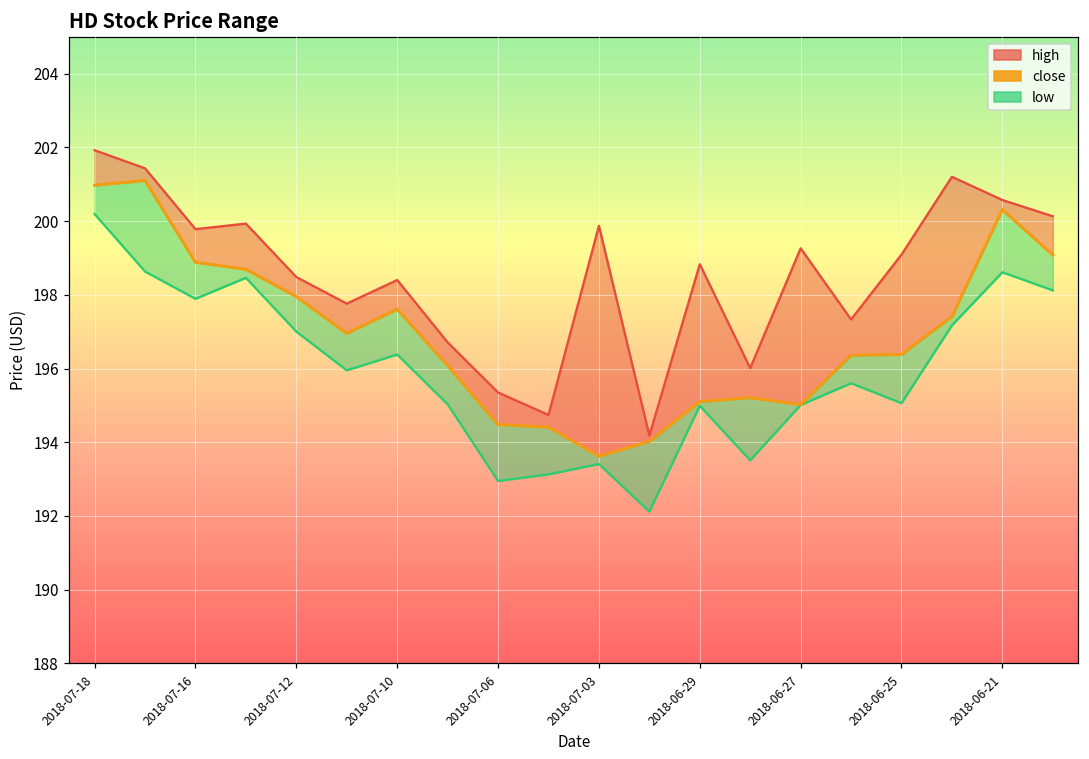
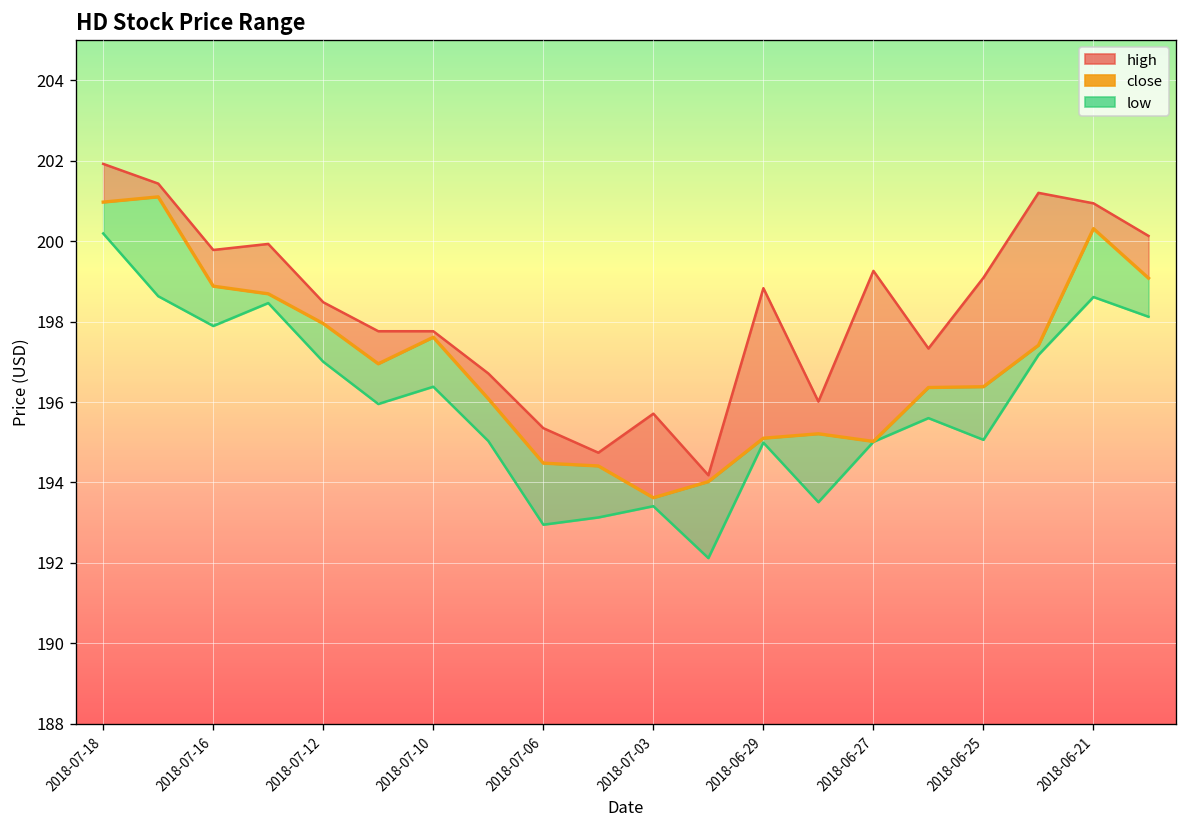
  {
    "high": {
      "2018-07-18": 201.9,
      "2018-07-16": 199.8,
      "2018-07-12": 198.5,
-     "2018-07-10": 198.4,
+     "2018-07-10": 197.8,
      "2018-07-06": 195.4,
-     "2018-07-03": 199.9,
+     "2018-07-03": 195.7,
      "2018-06-29": 198.8,
      "2018-06-27": 199.3,
      "2018-06-25": 199.1,
-     "2018-06-21": 200.6
+     "2018-06-21": 200.9
    }
  }
